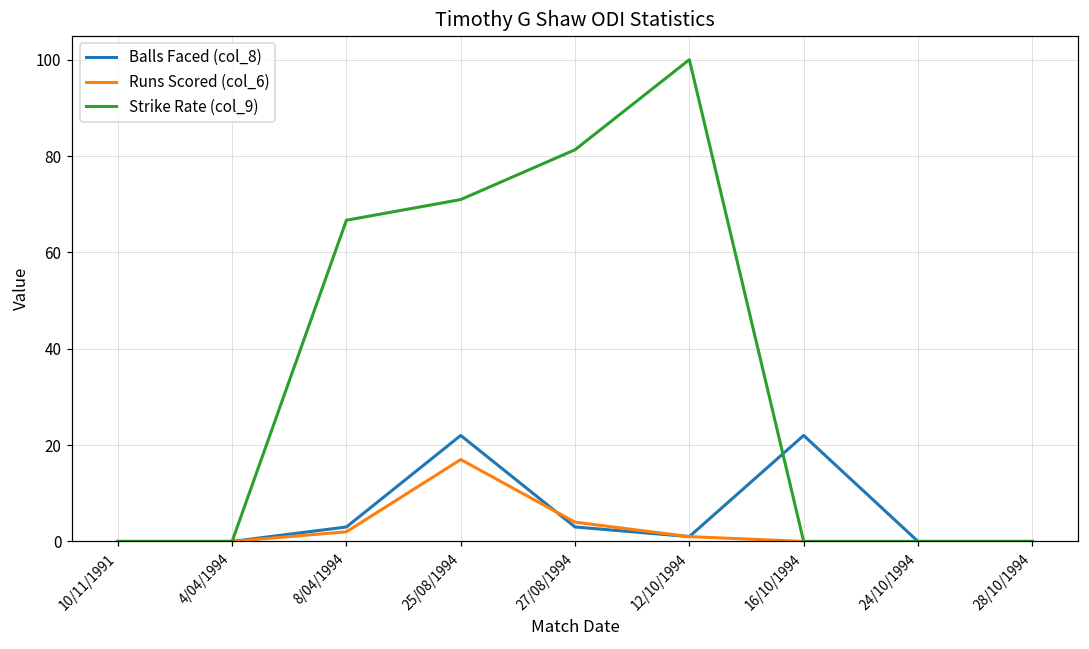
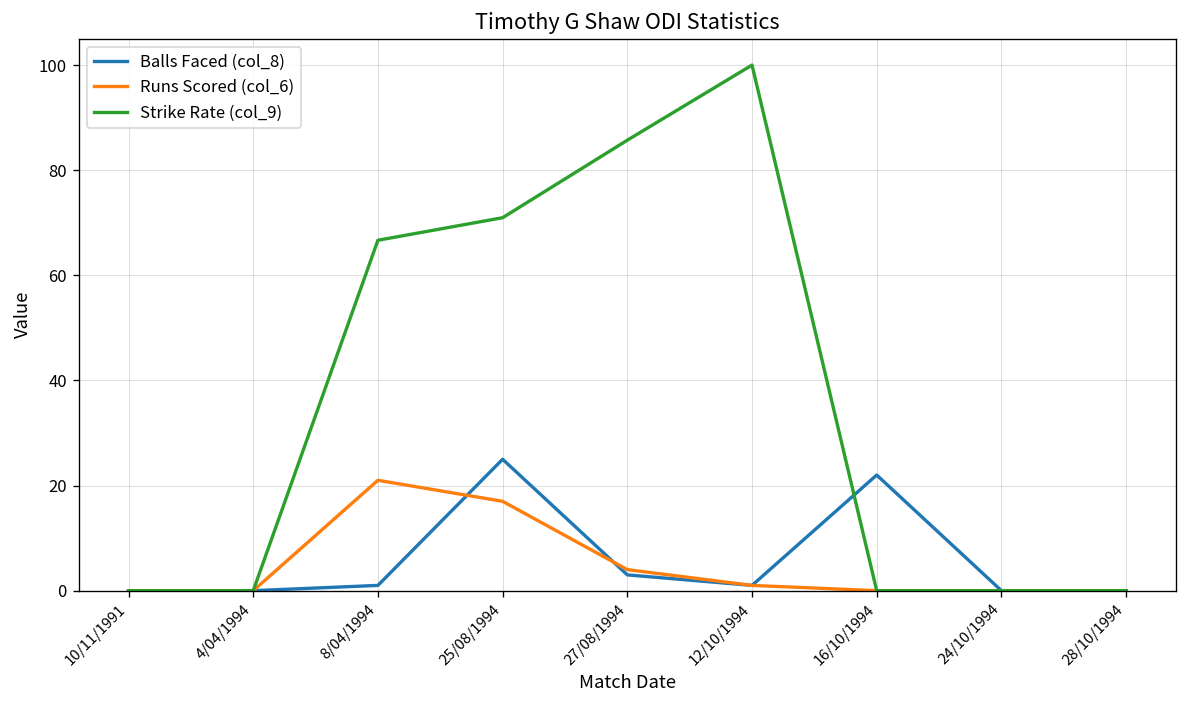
  {
    "Balls Faced (col_8)": {
-     "8/04/1994": 3,
-     "25/08/1994": 22,
+     "8/04/1994": 1,
+     "25/08/1994": 25,
      "27/08/1994": 3,
      "16/10/1994": 22
    },
    "Runs Scored (col_6)": {
-     "8/04/1994": 2,
+     "8/04/1994": 21,
      "25/08/1994": 17,
      "27/08/1994": 4
    },
    "Strike Rate (col_9)": {
      "8/04/1994": 67,
      "25/08/1994": 71,
-     "27/08/1994": 81,
+     "27/08/1994": 86,
      "12/10/1994": 100
    }
  }
